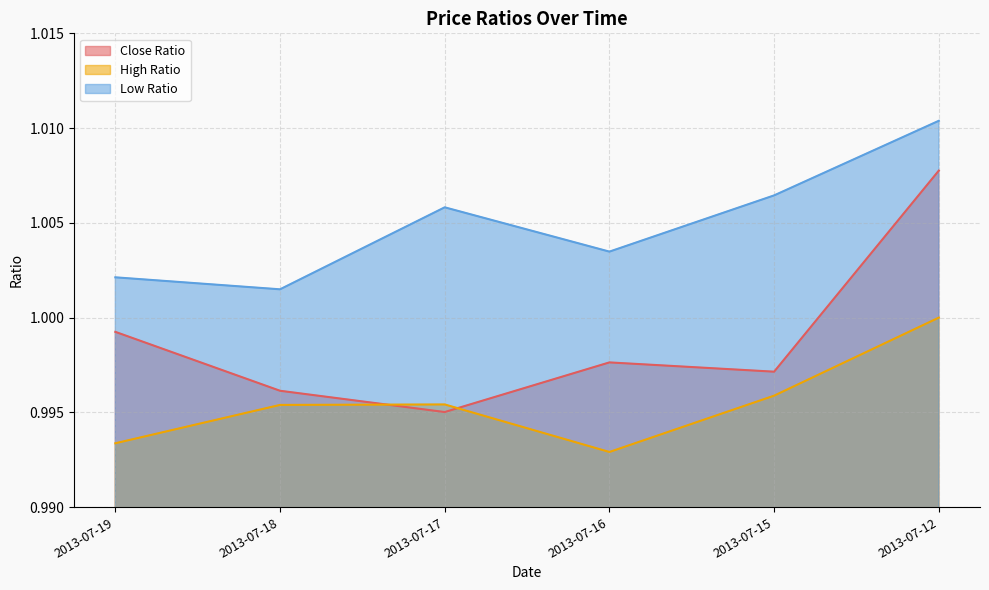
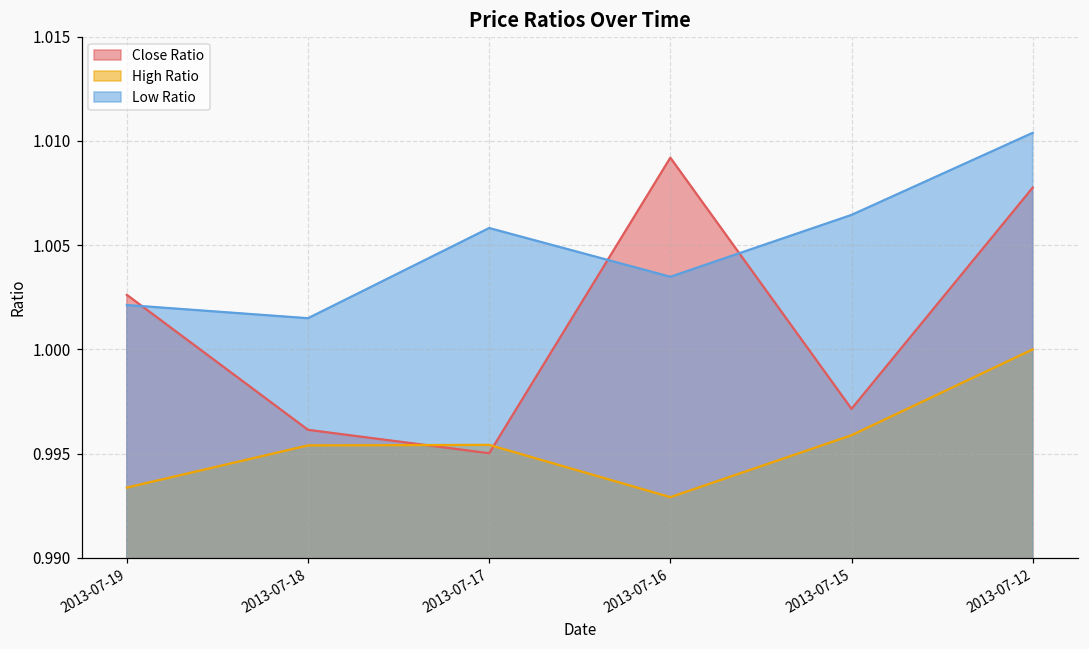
  {
    "Close Ratio": {
-     "2013-07-19": 0.9992,
+     "2013-07-19": 1.0026,
      "2013-07-18": 0.9961,
      "2013-07-17": 0.9950,
-     "2013-07-16": 0.9976,
+     "2013-07-16": 1.0092,
      "2013-07-15": 0.9971,
      "2013-07-12": 1.0078
    },
    "High Ratio": {
      "2013-07-19": 0.9934,
      "2013-07-18": 0.9954,
      "2013-07-17": 0.9954,
      "2013-07-16": 0.9929,
      "2013-07-15": 0.9959,
      "2013-07-12": 1.0000
    },
    "Low Ratio": {
      "2013-07-19": 1.0021,
      "2013-07-18": 1.0015,
      "2013-07-17": 1.0058,
      "2013-07-16": 1.0035,
      "2013-07-15": 1.0064,
      "2013-07-12": 1.0104
    }
  }
